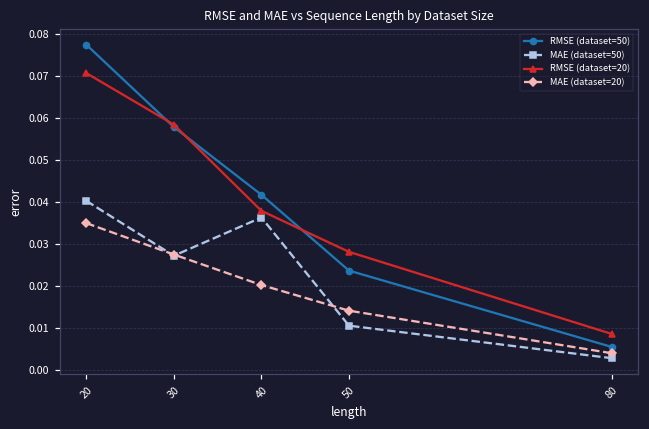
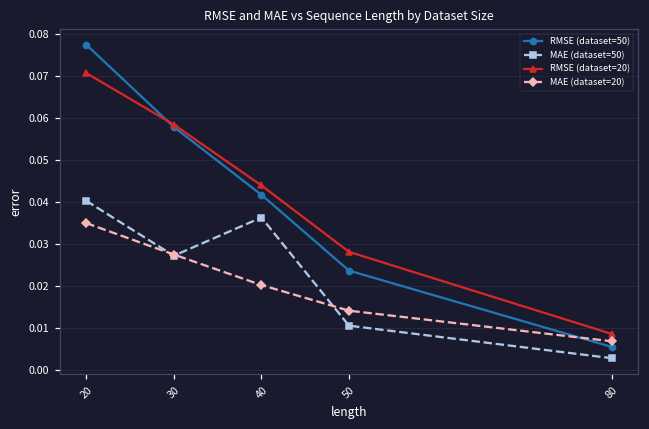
  {
    "RMSE (dataset=50)": {
      "20": 0.077,
      "40": 0.042,
      "50": 0.024,
      "80": 0.006
    },
    "MAE (dataset=50)": {
      "20": 0.040,
      "40": 0.036,
      "50": 0.011,
      "80": 0.003
    },
    "RMSE (dataset=20)": {
      "20": 0.071,
-     "40": 0.038,
+     "40": 0.044,
      "50": 0.028,
      "80": 0.009
    },
    "MAE (dataset=20)": {
      "20": 0.035,
      "40": 0.020,
      "50": 0.014,
-     "80": 0.004
+     "80": 0.007
    }
  }
